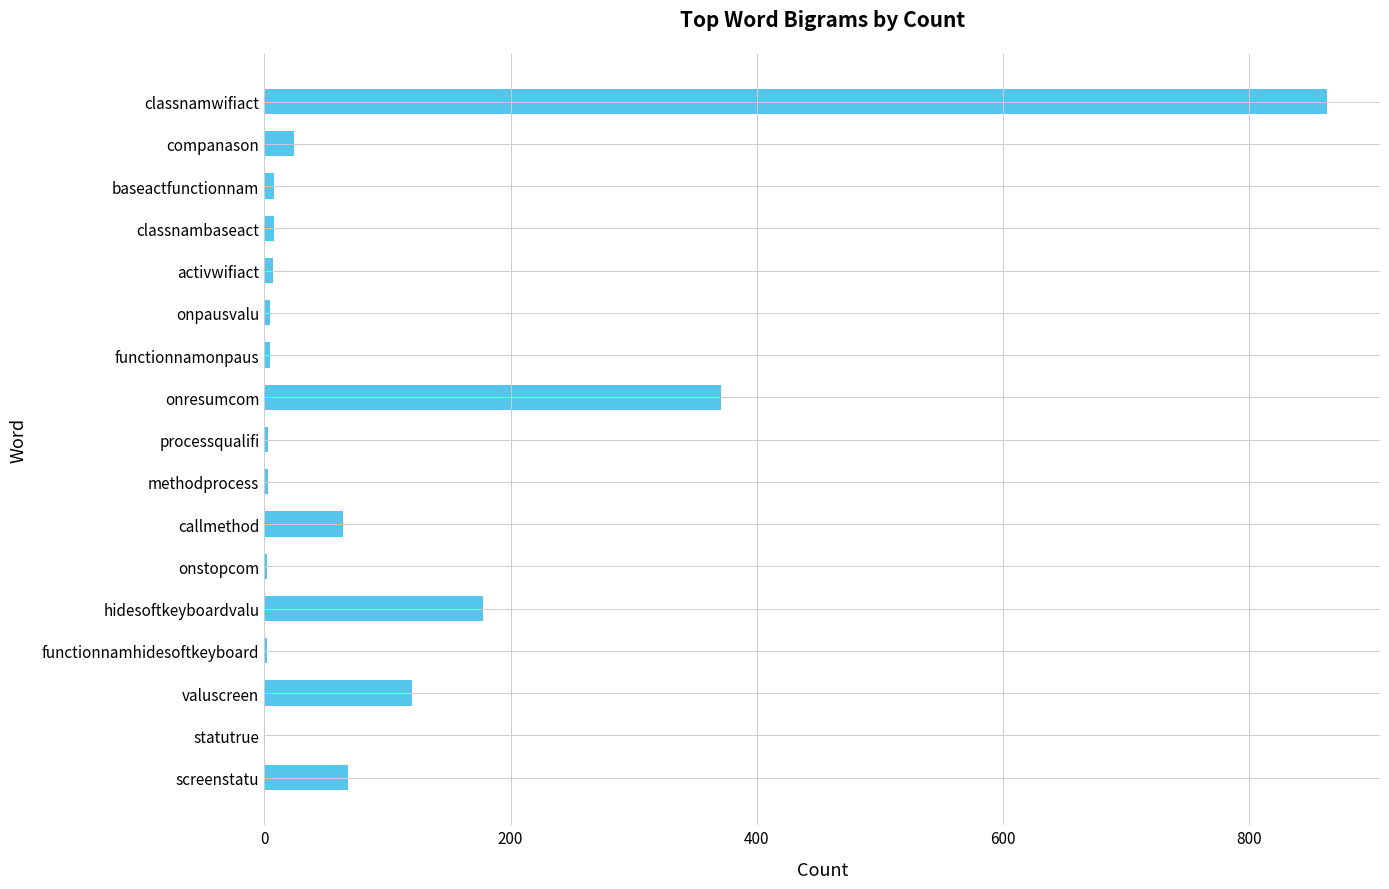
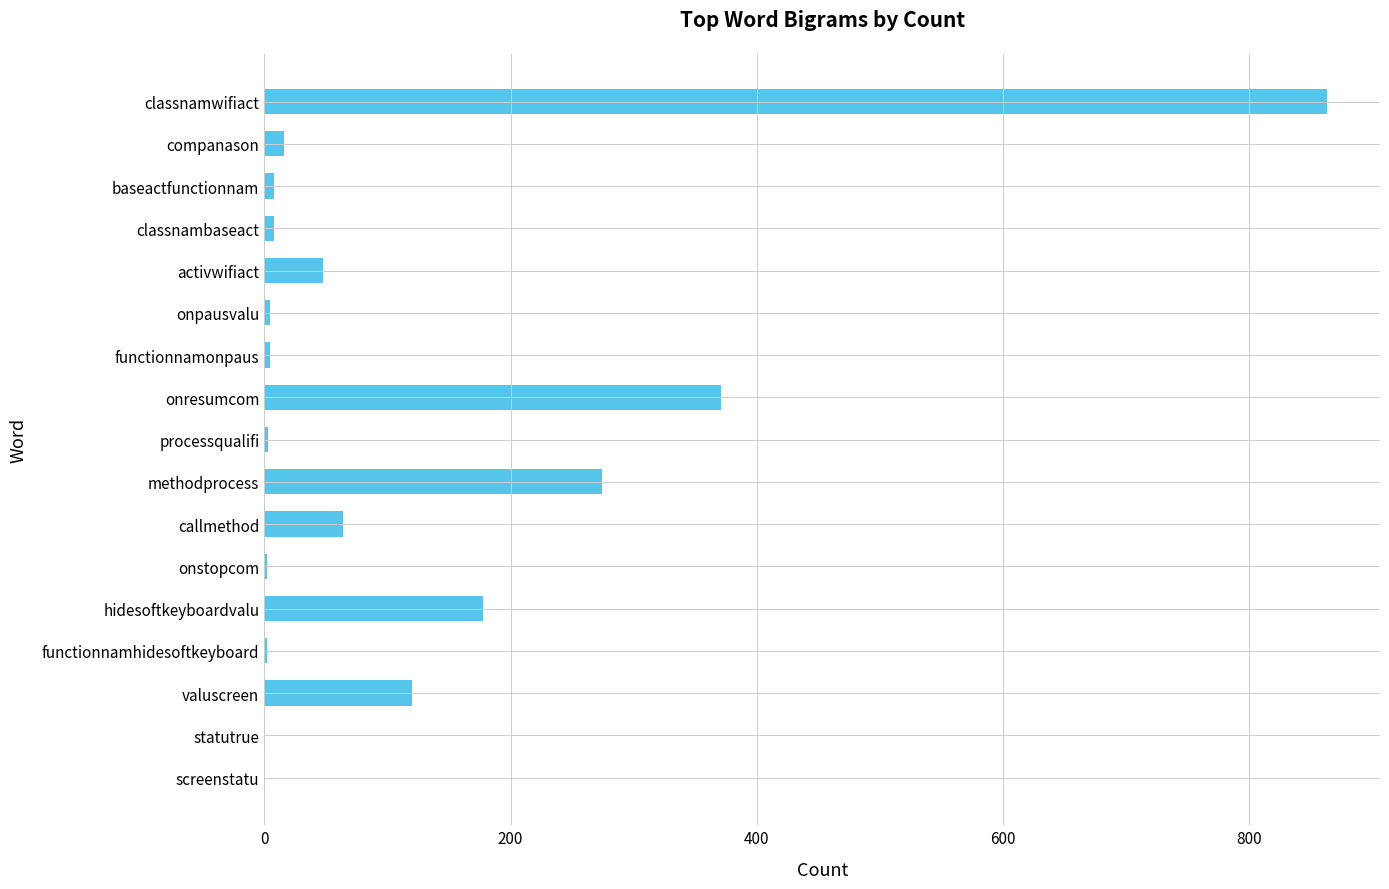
  {
    "classnamwifiact": 863,
-   "companason": 24,
+   "companason": 16,
    "baseactfunctionnam": 8,
    "classnambaseact": 8,
-   "activwifiact": 7,
+   "activwifiact": 48,
    "onpausvalu": 5,
    "functionnamonpaus": 5,
    "onresumcom": 371,
    "processqualifi": 3,
-   "methodprocess": 3,
+   "methodprocess": 274,
    "callmethod": 64,
    "hidesoftkeyboardvalu": 178,
    "valuscreen": 120,
-   "screenstatu": 68
+   "screenstatu": 1
  }
